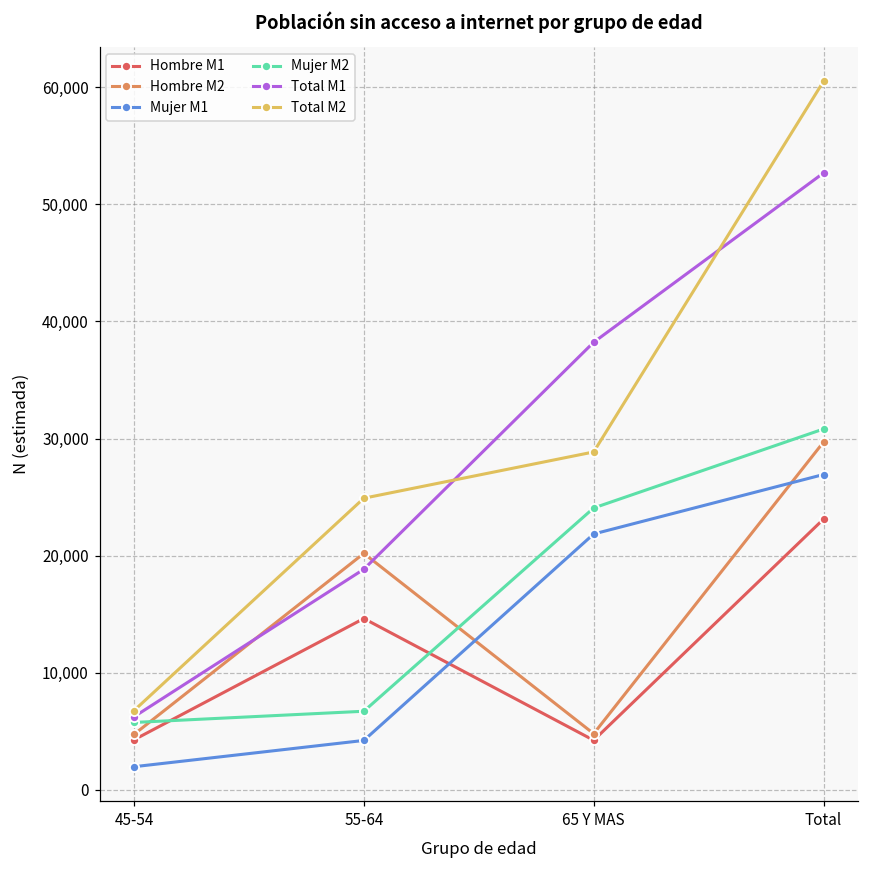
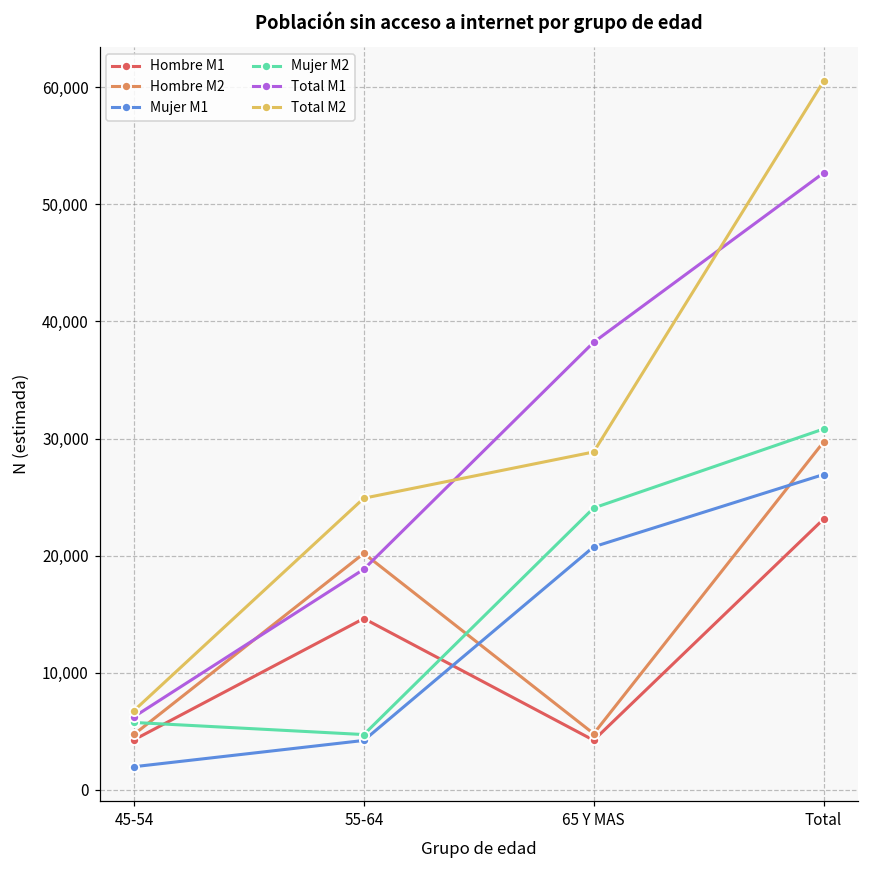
  {
    "Mujer M1": {
      "45-54": "2,000",
      "55-64": "4,200",
-     "65 Y MAS": "21,800",
+     "65 Y MAS": "20,800",
      "Total": "26,900"
    },
    "Mujer M2": {
      "45-54": "5,700",
-     "55-64": "6,700",
+     "55-64": "4,700",
      "65 Y MAS": "24,100",
      "Total": "30,800"
    },
    "Total M1": {
      "45-54": "6,200",
      "55-64": "18,800",
      "65 Y MAS": "38,200",
      "Total": "52,700"
    }
  }
